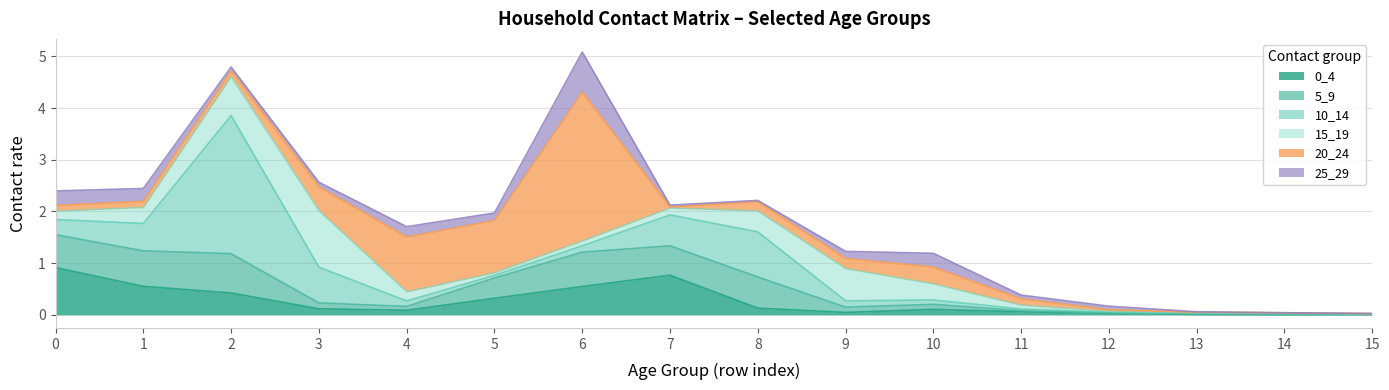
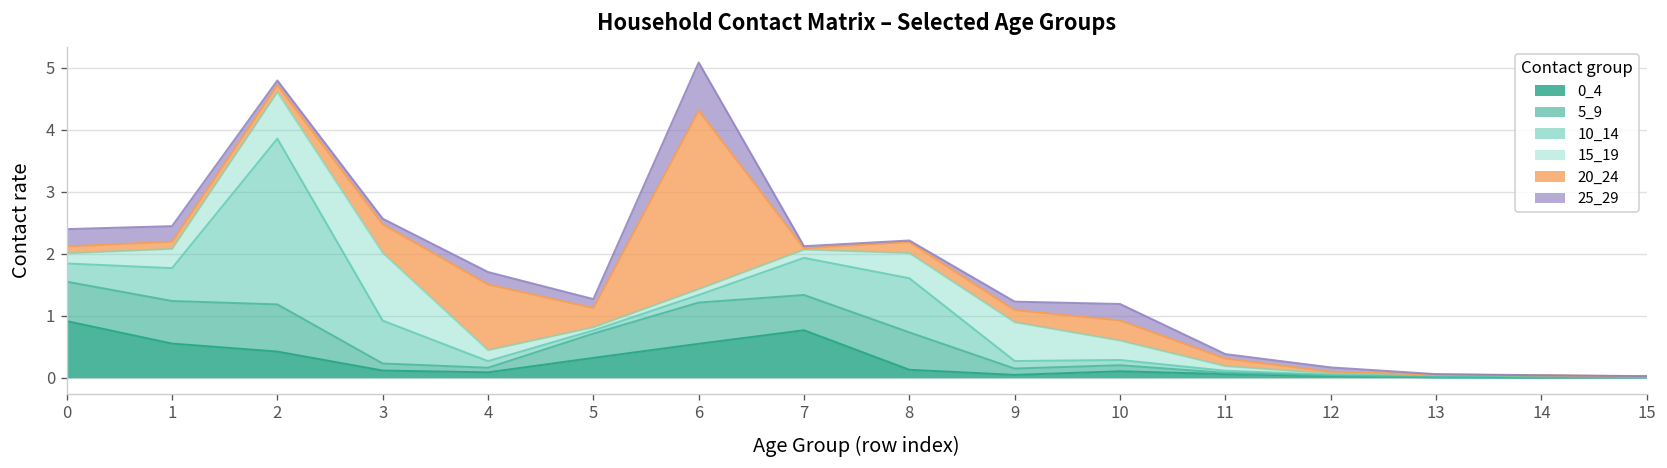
  {
    "20_24": {
      "0": 0.1,
      "1": 0.1,
      "2": 0.1,
      "3": 0.5,
      "4": 1.1,
-     "5": 1.0,
+     "5": 0.3,
      "6": 2.9,
      "9": 0.2,
      "10": 0.3,
      "11": 0.1
    },
    "25_29": {
      "0": 0.3,
      "1": 0.3,
      "2": 0.1,
      "3": 0.1,
      "4": 0.2,
      "5": 0.1,
      "6": 0.8,
      "9": 0.1,
      "10": 0.3,
      "11": 0.1,
      "12": 0.1
    }
  }
